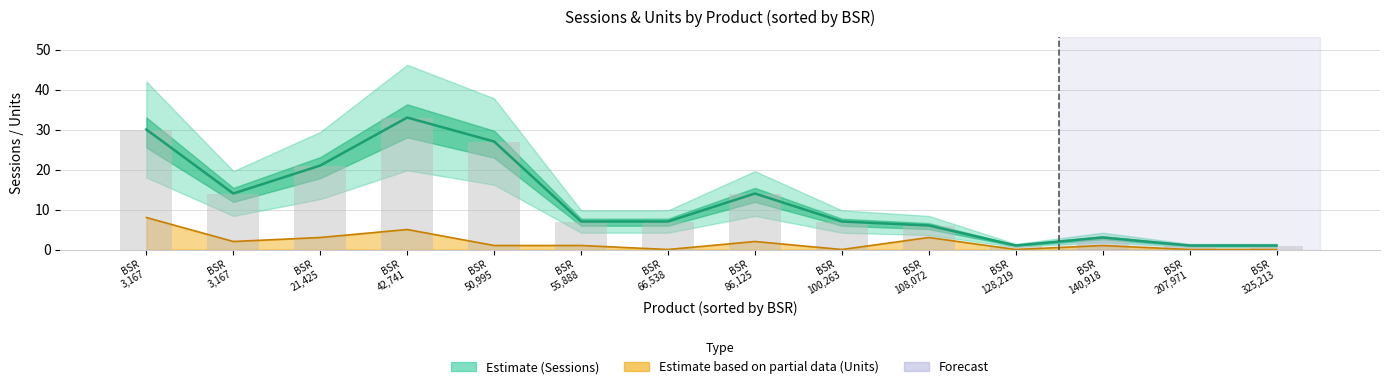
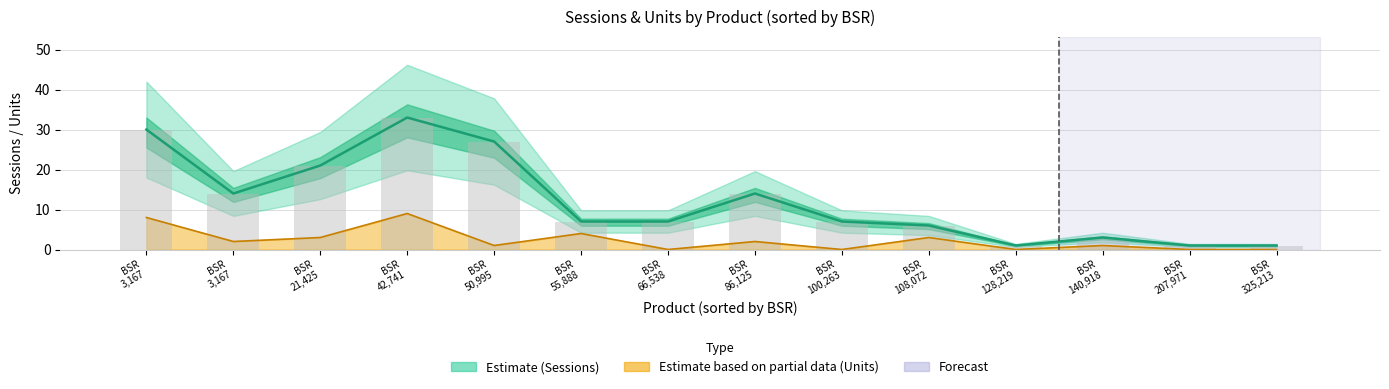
  {
    "Estimate based on partial data (Units)": {
      "BSR 21,425": 3,
-     "BSR 42,741": 5,
+     "BSR 42,741": 9,
      "BSR 50,995": 1,
-     "BSR 55,888": 1,
+     "BSR 55,888": 4,
      "BSR 66,538": 0,
      "BSR 86,125": 2,
      "BSR 100,263": 0,
      "BSR 108,072": 3,
      "BSR 128,219": 0,
      "BSR 140,918": 1,
      "BSR 207,971": 0,
      "BSR 325,213": 0
    }
  }
